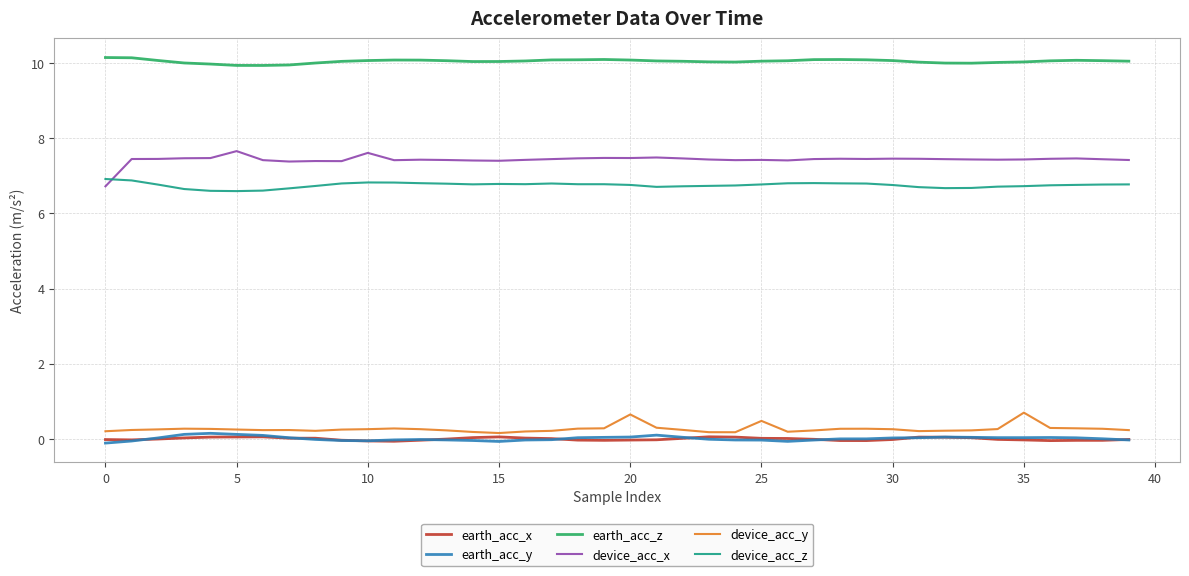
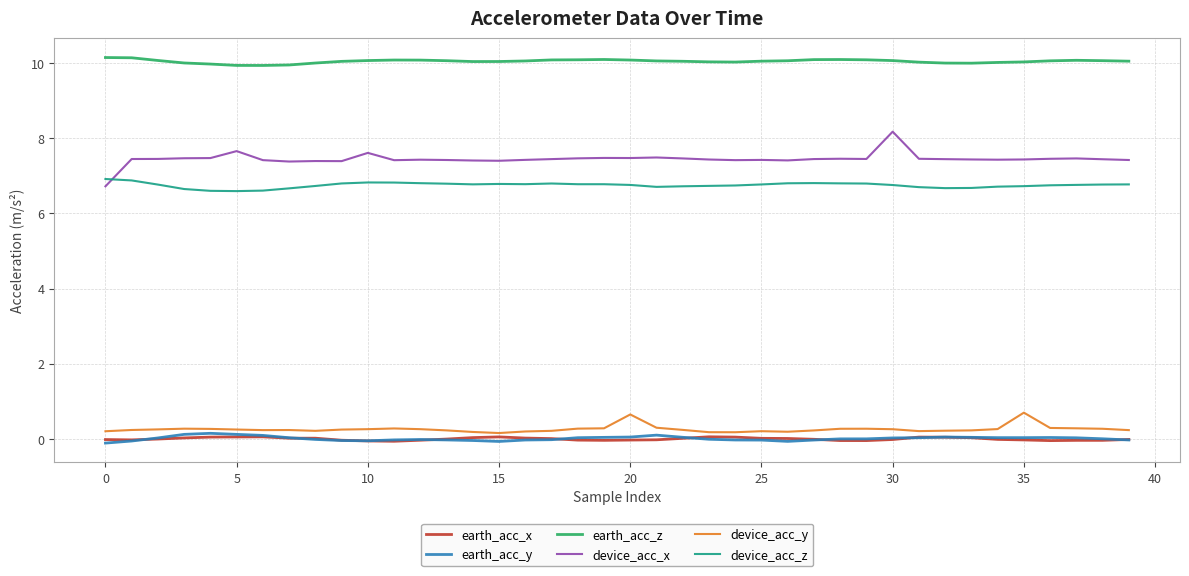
  {
    "earth_acc_x": {
      "0": 0.0,
      "5": 0.1,
      "15": 0.1,
      "20": 0.0
    },
    "earth_acc_y": {
      "0": -0.1,
      "5": 0.1,
      "15": -0.1,
      "20": 0.1
    },
    "device_acc_x": {
      "0": 6.7,
      "5": 7.7,
      "10": 7.6,
      "15": 7.4,
      "20": 7.5,
      "25": 7.4,
-     "30": 7.5,
+     "30": 8.2,
      "35": 7.4
    },
    "device_acc_y": {
      "0": 0.2,
      "5": 0.3,
      "10": 0.3,
      "15": 0.2,
      "20": 0.7,
-     "25": 0.5,
+     "25": 0.2,
      "30": 0.3,
      "35": 0.7
    }
  }
